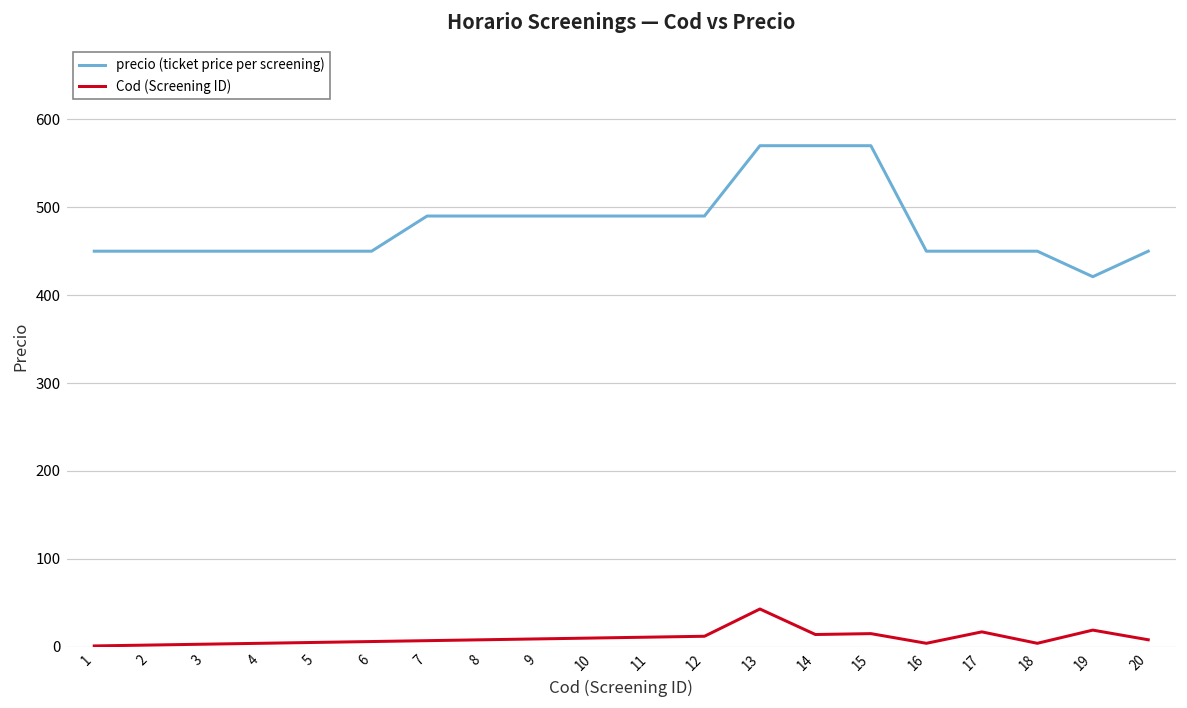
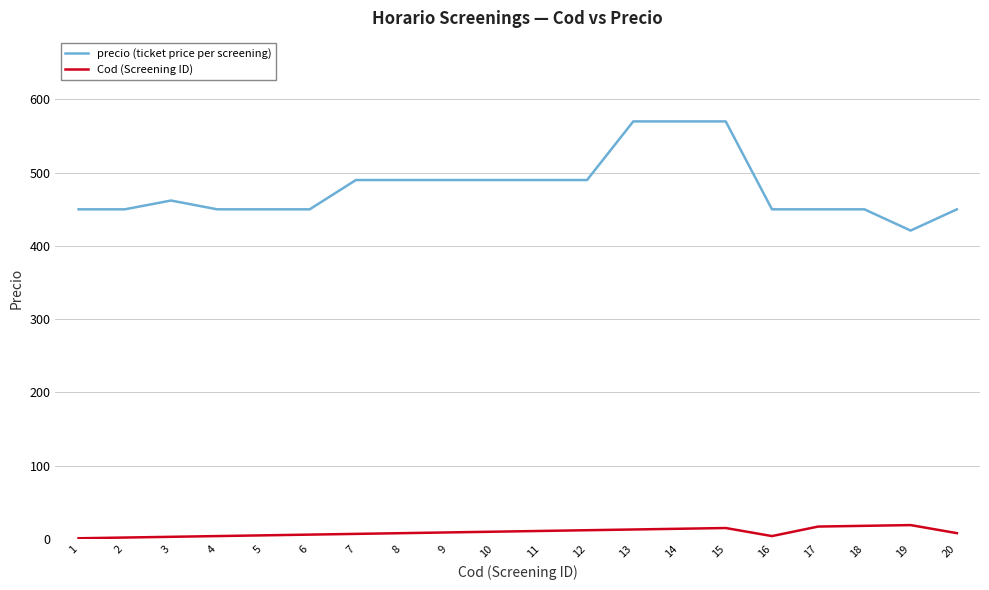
  {
    "precio (ticket price per screening)": {
      "1": 450,
      "2": 450,
-     "3": 450,
+     "3": 460,
      "4": 450,
      "5": 450,
      "6": 450,
      "7": 490,
      "8": 490,
      "9": 490,
      "10": 490,
      "11": 490,
      "12": 490,
      "13": 570,
      "14": 570,
      "15": 570,
      "16": 450,
      "17": 450,
      "18": 450,
      "19": 420,
      "20": 450
    },
    "Cod (Screening ID)": {
      "1": 0,
      "2": 0,
      "3": 0,
      "4": 0,
      "5": 10,
      "6": 10,
      "7": 10,
      "8": 10,
      "9": 10,
      "10": 10,
      "11": 10,
      "12": 10,
-     "13": 40,
+     "13": 10,
      "14": 10,
      "15": 20,
      "16": 0,
      "17": 20,
-     "18": 0,
+     "18": 20,
      "19": 20,
      "20": 10
    }
  }
